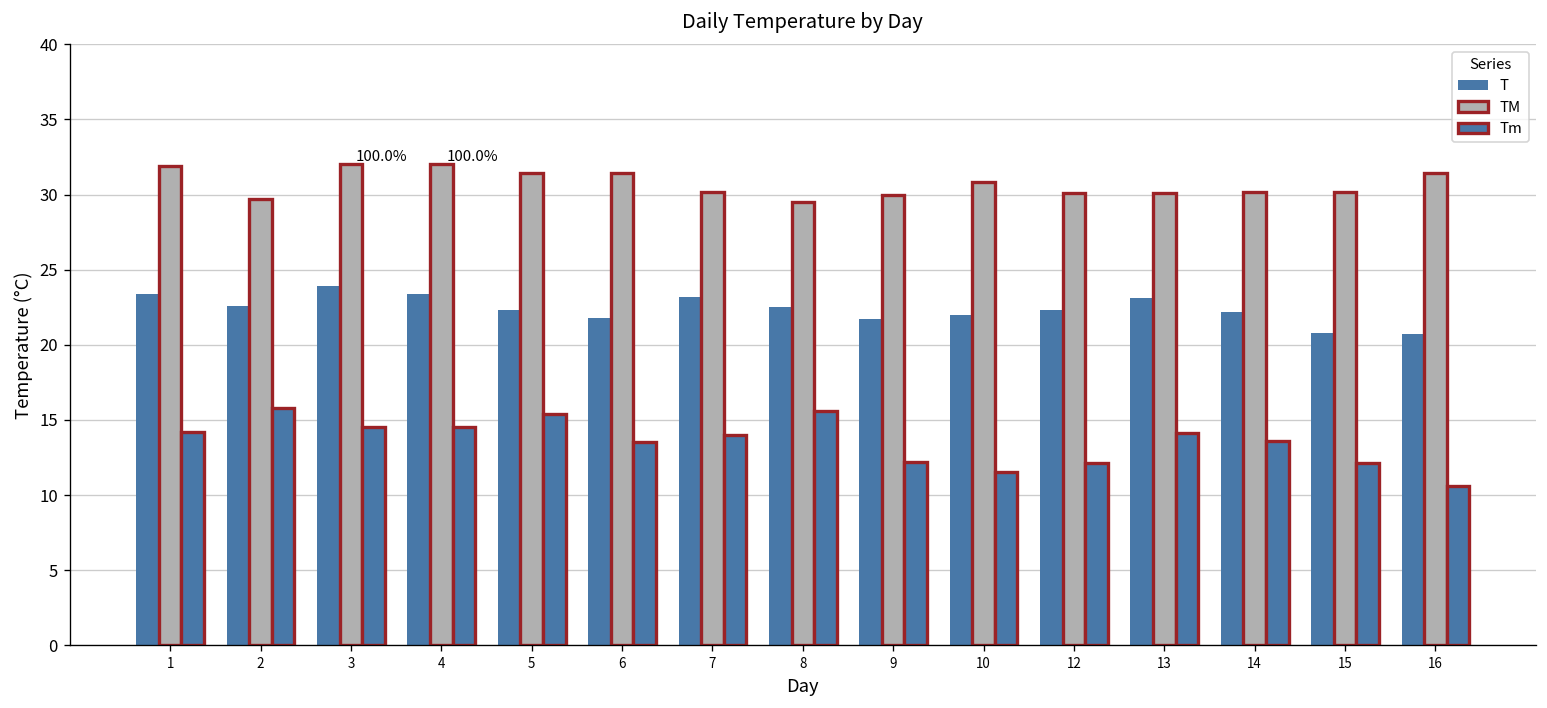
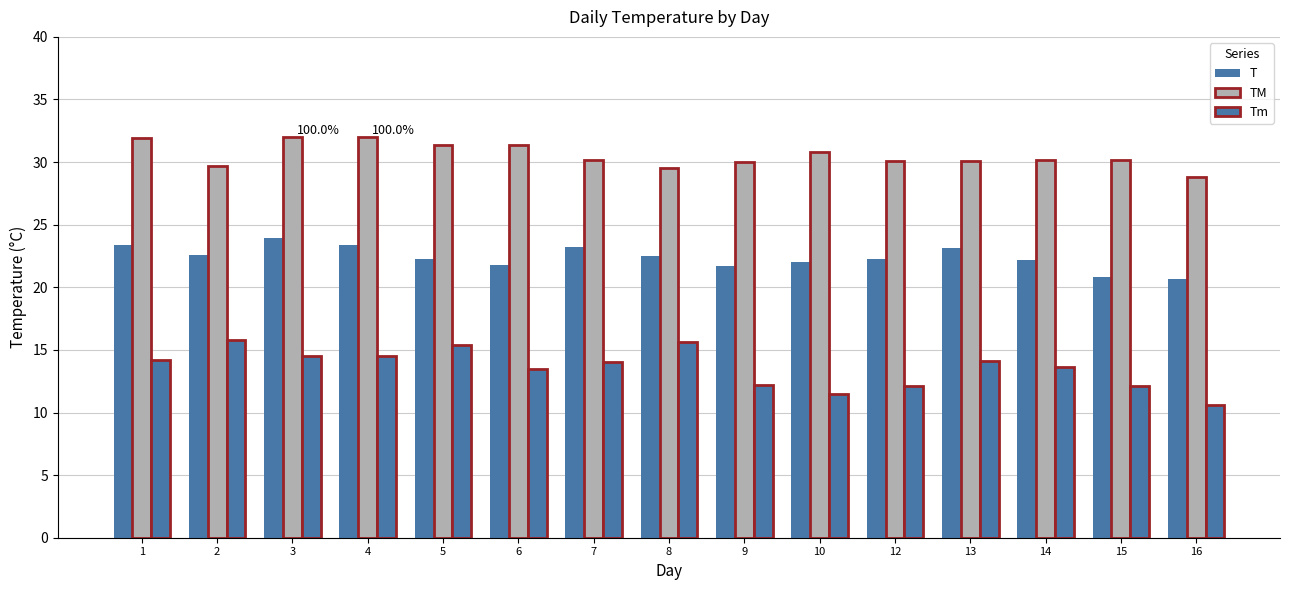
  {
    "TM": {
      "1": 31.9,
      "2": 29.7,
      "5": 31.4,
      "6": 31.4,
      "7": 30.2,
      "8": 29.5,
      "9": 30.0,
      "10": 30.8,
      "12": 30.1,
      "13": 30.1,
      "14": 30.2,
      "15": 30.2,
-     "16": 31.4
+     "16": 28.8
    }
  }
